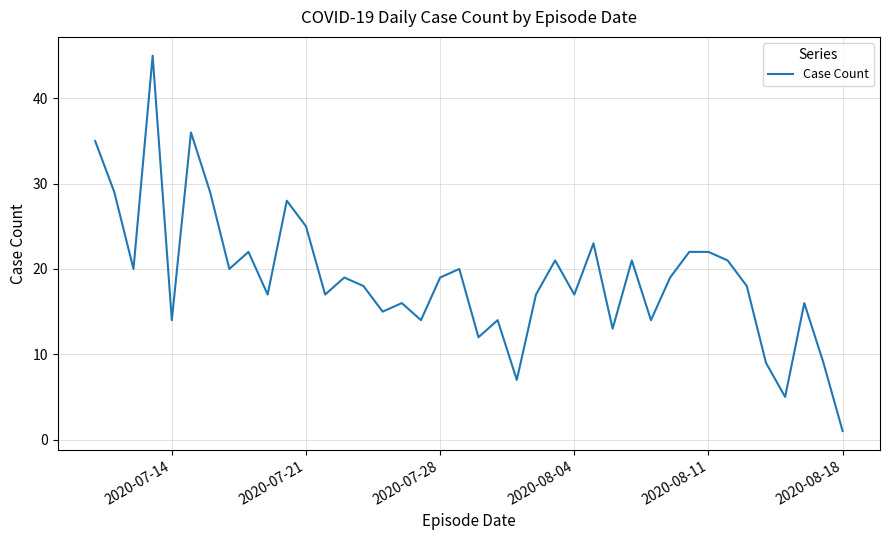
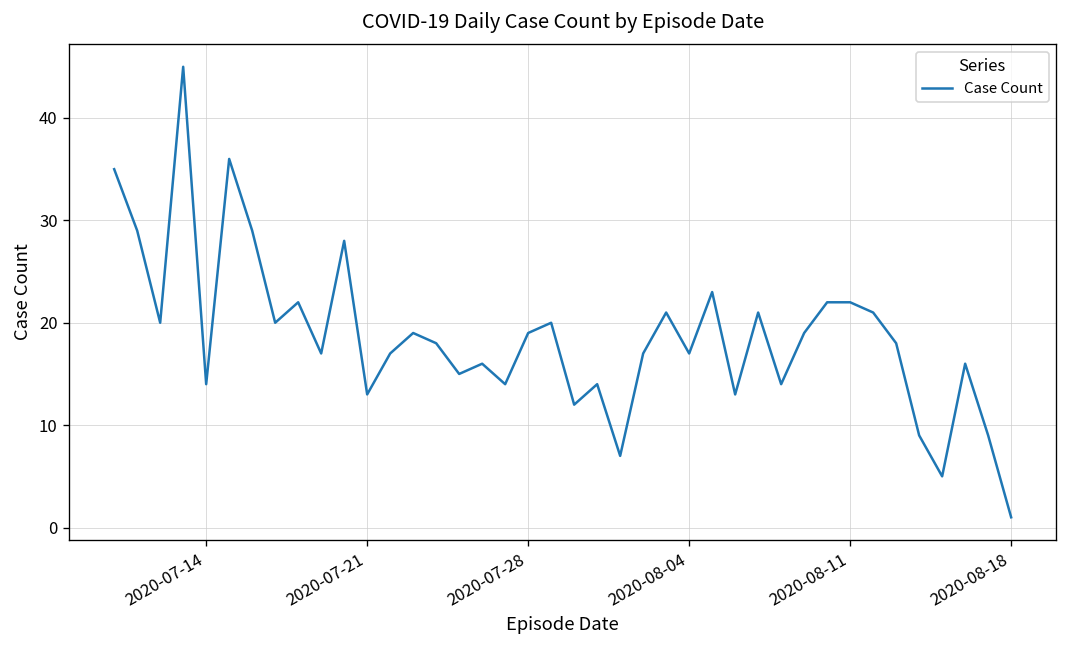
  {
    "2020-07-14": 14,
-   "2020-07-21": 25,
+   "2020-07-21": 13,
    "2020-07-28": 19,
    "2020-08-04": 17,
    "2020-08-11": 22,
    "2020-08-18": 1
  }
